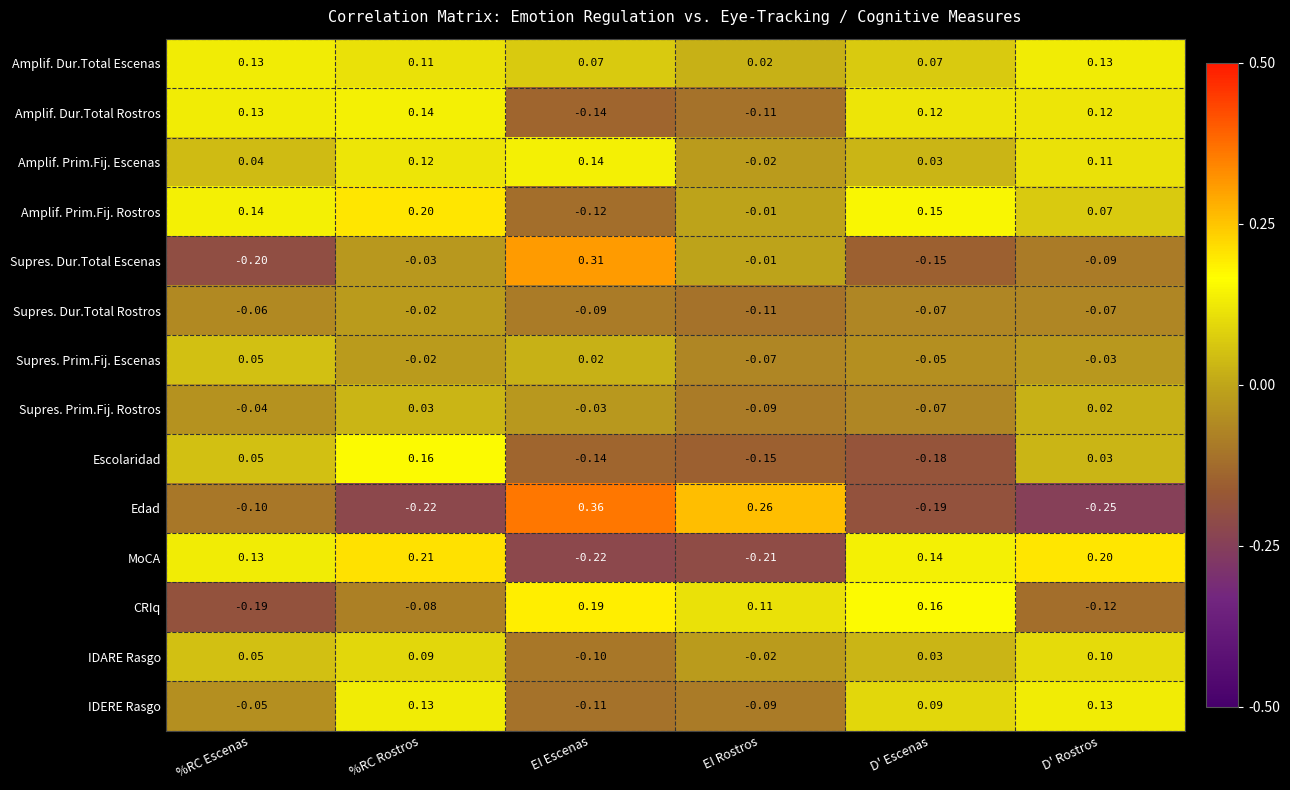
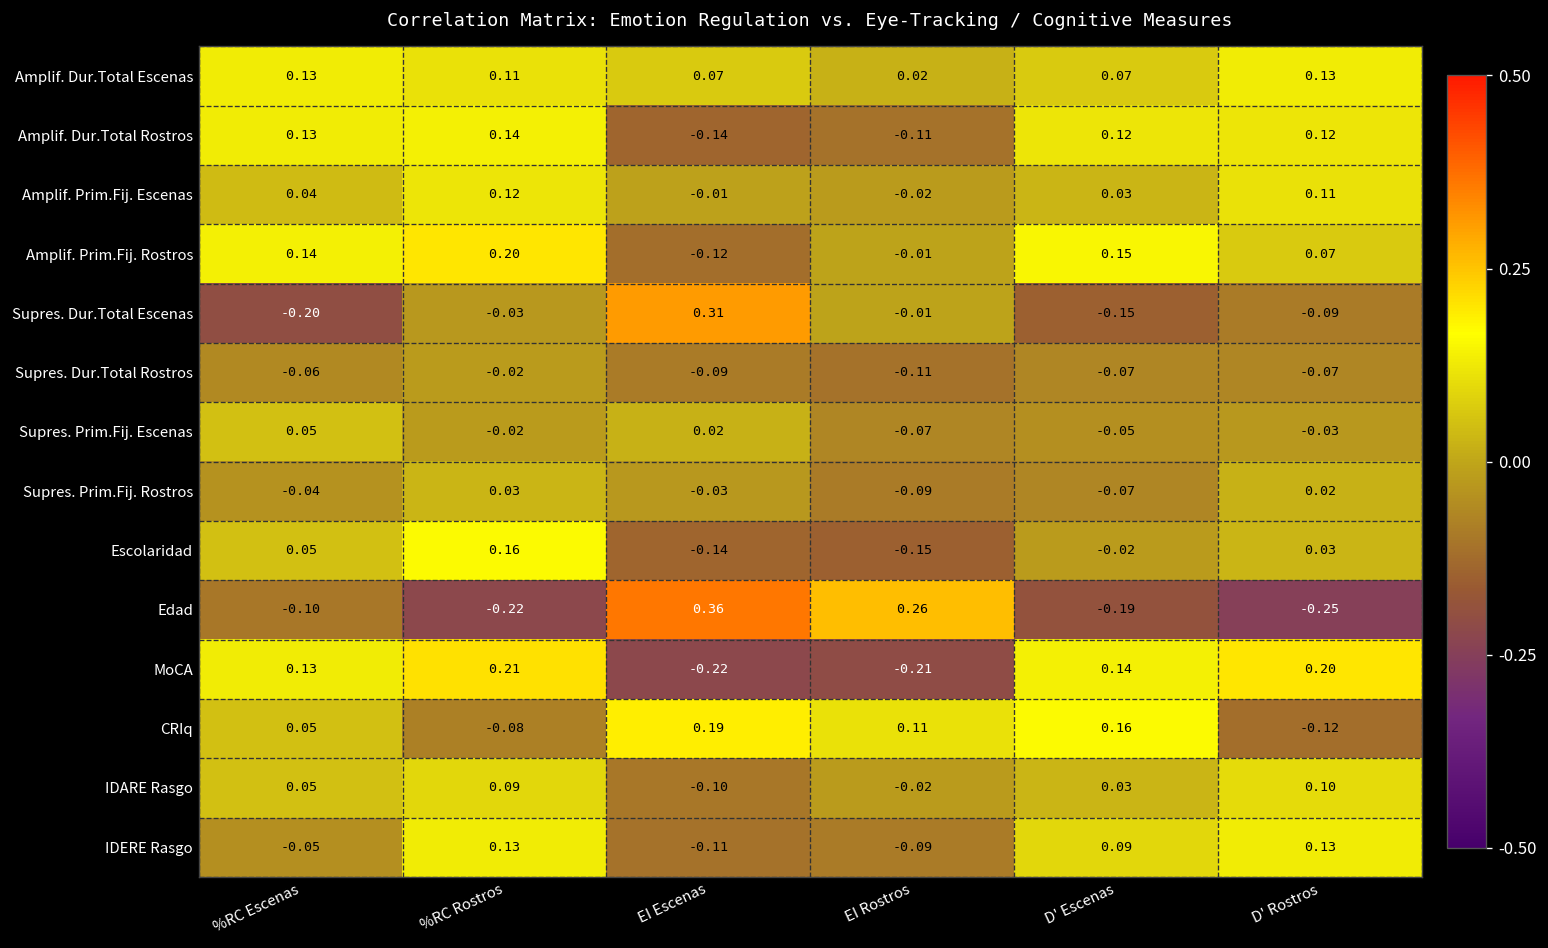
  {
    "Amplif. Dur.Total Escenas": {
      "%RC Escenas": 0.13,
      "%RC Rostros": 0.11,
      "EI Escenas": 0.07,
      "EI Rostros": 0.02,
      "D' Escenas": 0.07,
      "D' Rostros": 0.13
    },
    "Amplif. Dur.Total Rostros": {
      "%RC Escenas": 0.13,
      "%RC Rostros": 0.14,
      "EI Escenas": -0.14,
      "EI Rostros": -0.11,
      "D' Escenas": 0.12,
      "D' Rostros": 0.12
    },
    "Amplif. Prim.Fij. Escenas": {
      "%RC Escenas": 0.04,
      "%RC Rostros": 0.12,
-     "EI Escenas": 0.14,
+     "EI Escenas": -0.01,
      "EI Rostros": -0.02,
      "D' Escenas": 0.03,
      "D' Rostros": 0.11
    },
    "Amplif. Prim.Fij. Rostros": {
      "%RC Escenas": 0.14,
      "%RC Rostros": 0.20,
      "EI Escenas": -0.12,
      "EI Rostros": -0.01,
      "D' Escenas": 0.15,
      "D' Rostros": 0.07
    },
    "Supres. Dur.Total Escenas": {
      "%RC Escenas": -0.20,
      "%RC Rostros": -0.03,
      "EI Escenas": 0.31,
      "EI Rostros": -0.01,
      "D' Escenas": -0.15,
      "D' Rostros": -0.09
    },
    "Supres. Dur.Total Rostros": {
      "%RC Escenas": -0.06,
      "%RC Rostros": -0.02,
      "EI Escenas": -0.09,
      "EI Rostros": -0.11,
      "D' Escenas": -0.07,
      "D' Rostros": -0.07
    },
    "Supres. Prim.Fij. Escenas": {
      "%RC Escenas": 0.05,
      "%RC Rostros": -0.02,
      "EI Escenas": 0.02,
      "EI Rostros": -0.07,
      "D' Escenas": -0.05,
      "D' Rostros": -0.03
    },
    "Supres. Prim.Fij. Rostros": {
      "%RC Escenas": -0.04,
      "%RC Rostros": 0.03,
      "EI Escenas": -0.03,
      "EI Rostros": -0.09,
      "D' Escenas": -0.07,
      "D' Rostros": 0.02
    },
    "Escolaridad": {
      "%RC Escenas": 0.05,
      "%RC Rostros": 0.16,
      "EI Escenas": -0.14,
      "EI Rostros": -0.15,
-     "D' Escenas": -0.18,
+     "D' Escenas": -0.02,
      "D' Rostros": 0.03
    },
    "Edad": {
      "%RC Escenas": -0.10,
      "%RC Rostros": -0.22,
      "EI Escenas": 0.36,
      "EI Rostros": 0.26,
      "D' Escenas": -0.19,
      "D' Rostros": -0.25
    },
    "MoCA": {
      "%RC Escenas": 0.13,
      "%RC Rostros": 0.21,
      "EI Escenas": -0.22,
      "EI Rostros": -0.21,
      "D' Escenas": 0.14,
      "D' Rostros": 0.20
    },
    "CRIq": {
-     "%RC Escenas": -0.19,
+     "%RC Escenas": 0.05,
      "%RC Rostros": -0.08,
      "EI Escenas": 0.19,
      "EI Rostros": 0.11,
      "D' Escenas": 0.16,
      "D' Rostros": -0.12
    },
    "IDARE Rasgo": {
      "%RC Escenas": 0.05,
      "%RC Rostros": 0.09,
      "EI Escenas": -0.10,
      "EI Rostros": -0.02,
      "D' Escenas": 0.03,
      "D' Rostros": 0.10
    },
    "IDERE Rasgo": {
      "%RC Escenas": -0.05,
      "%RC Rostros": 0.13,
      "EI Escenas": -0.11,
      "EI Rostros": -0.09,
      "D' Escenas": 0.09,
      "D' Rostros": 0.13
    }
  }
